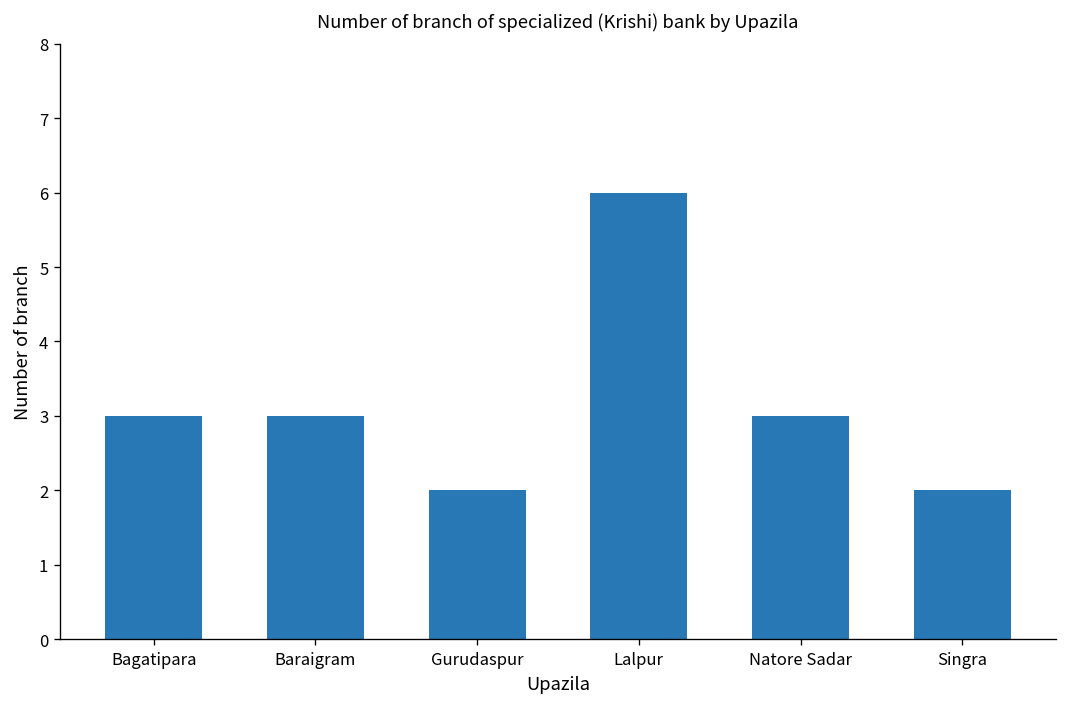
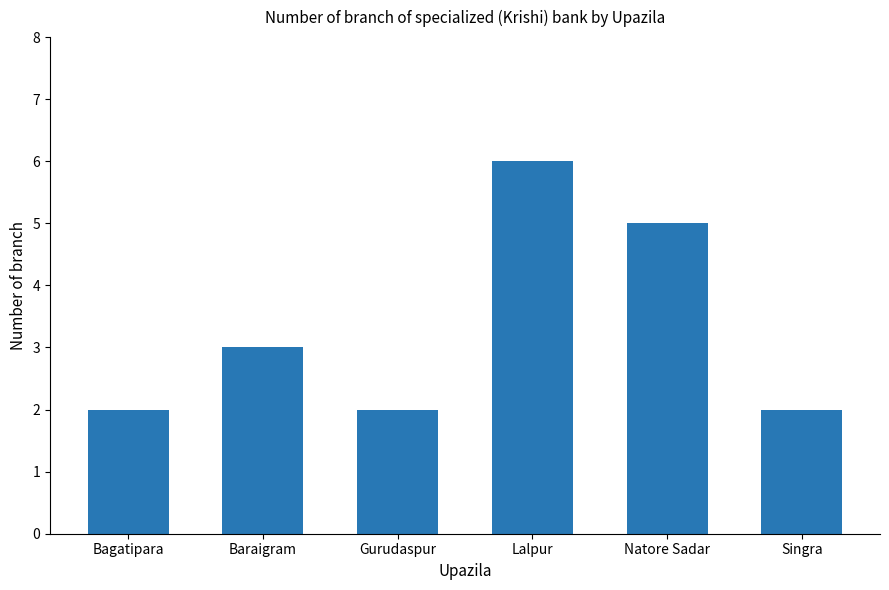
  {
-   "Bagatipara": 3,
+   "Bagatipara": 2,
    "Baraigram": 3,
    "Gurudaspur": 2,
    "Lalpur": 6,
-   "Natore Sadar": 3,
+   "Natore Sadar": 5,
    "Singra": 2
  }
